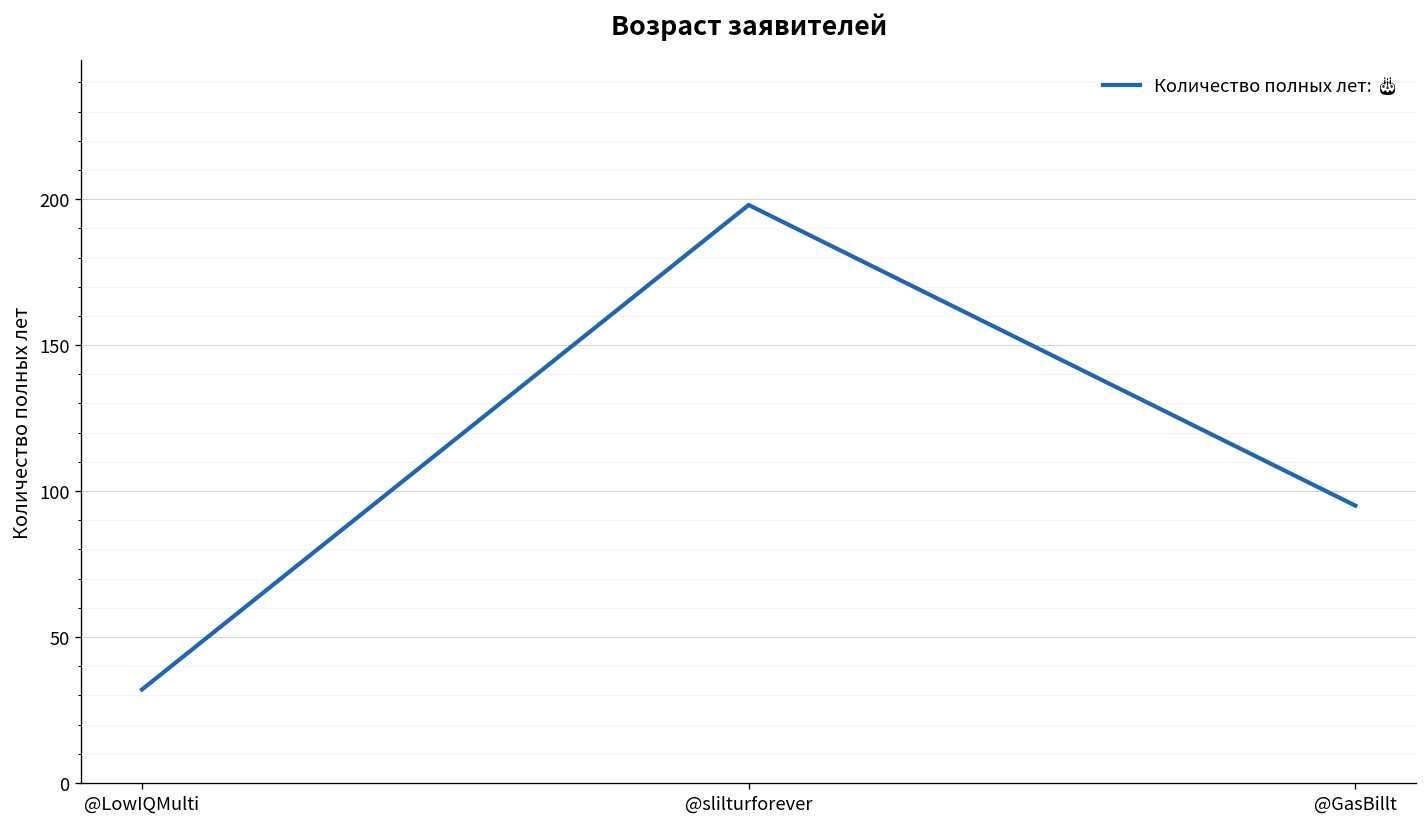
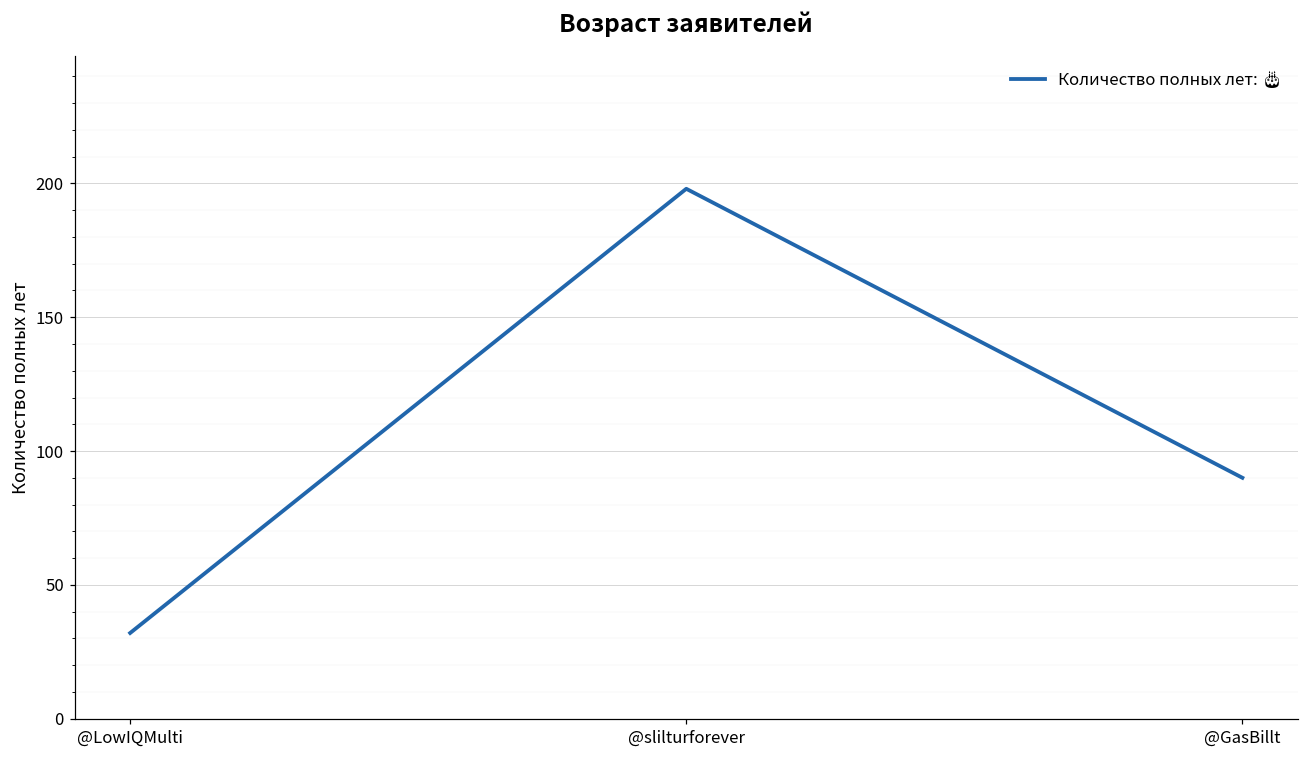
  {
    "@LowIQMulti": 32,
    "@slilturforever": 198,
-   "@GasBillt": 95
+   "@GasBillt": 90
  }
